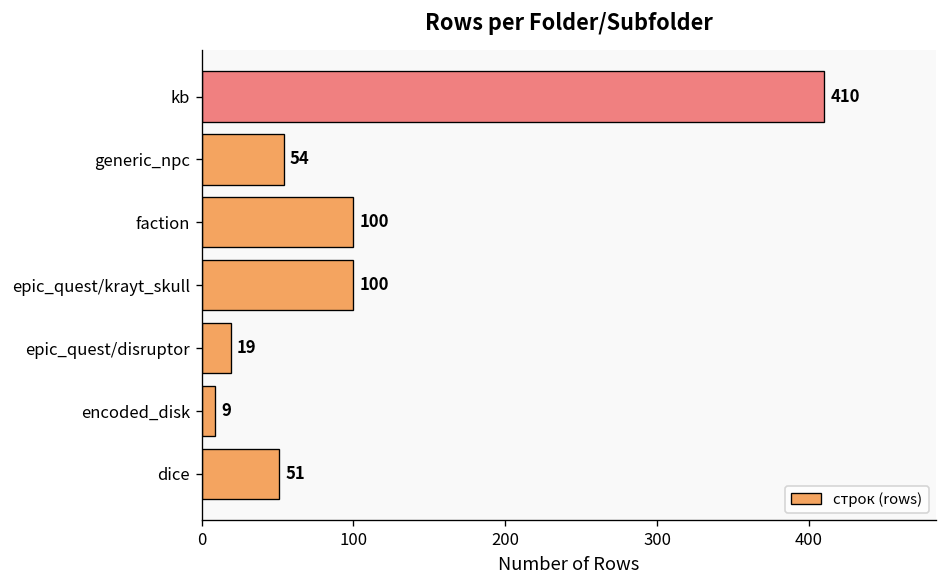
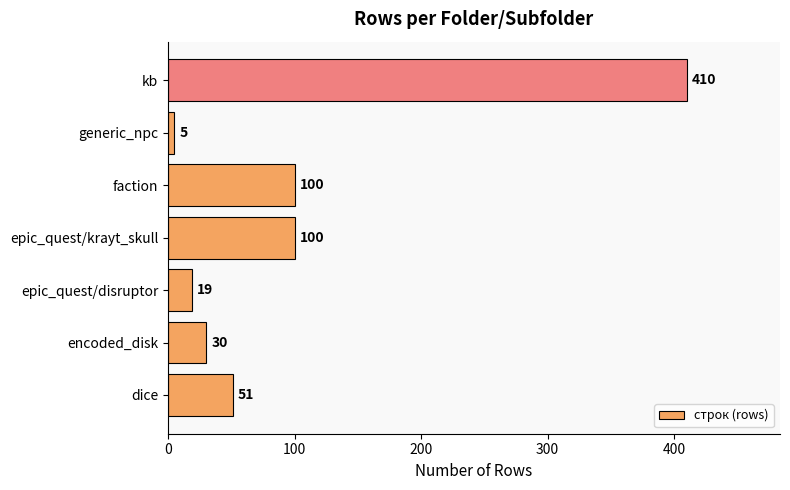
  {
    "kb": 410,
-   "generic_npc": 54,
+   "generic_npc": 5,
    "faction": 100,
    "epic_quest/krayt_skull": 100,
    "epic_quest/disruptor": 19,
-   "encoded_disk": 9,
+   "encoded_disk": 30,
    "dice": 51
  }
